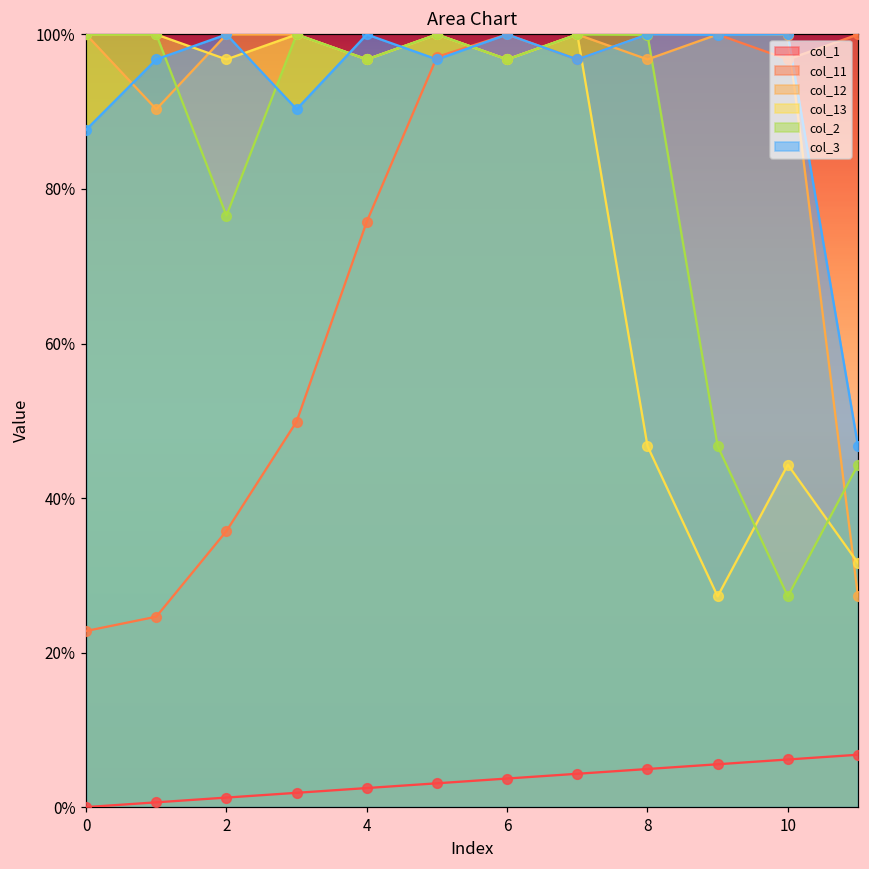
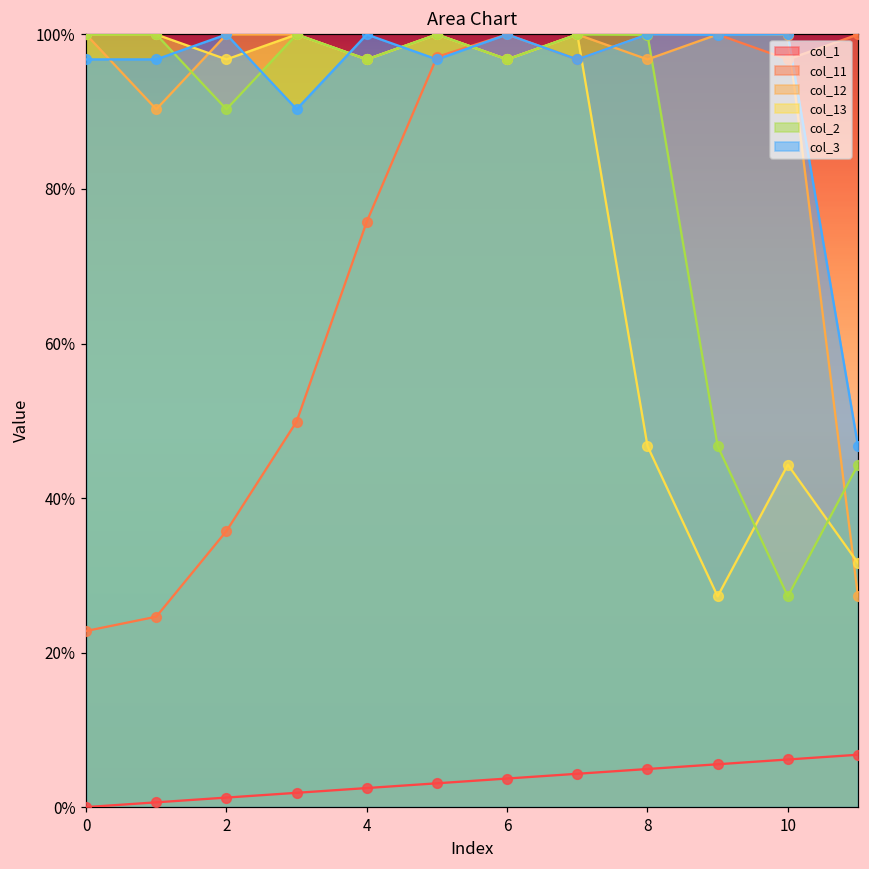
  {
    "col_2": {
-     "2": "77%",
+     "2": "90%",
      "10": "27%"
    },
    "col_3": {
-     "0": "88%",
+     "0": "97%",
      "4": "100%"
    }
  }
